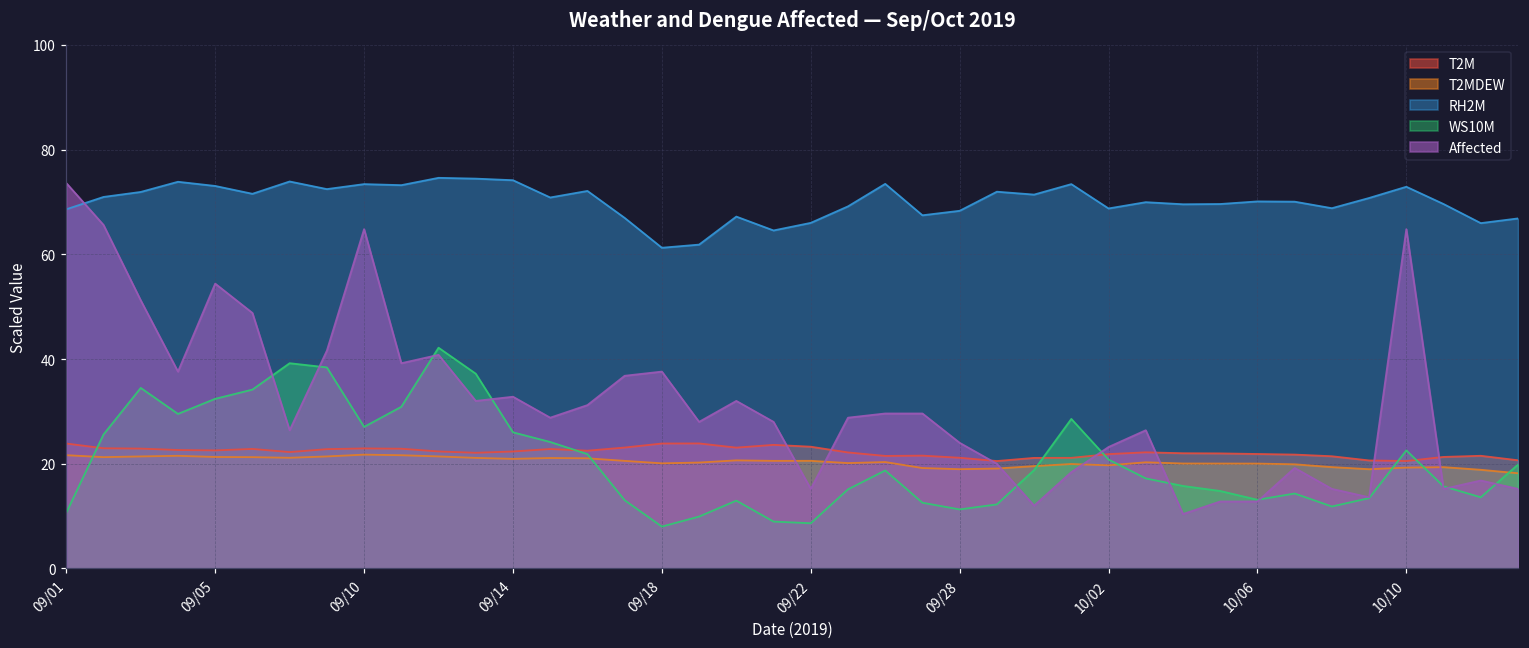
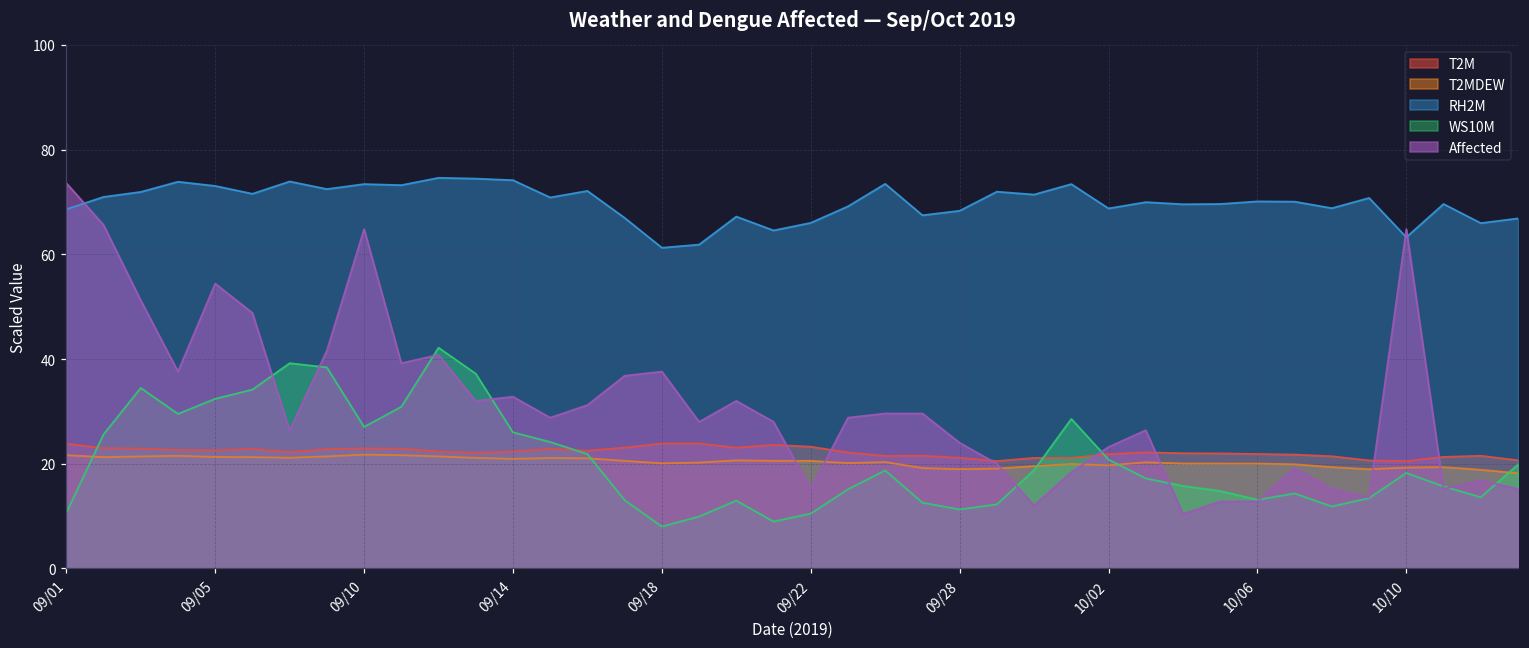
  {
    "RH2M": {
      "09/01": 69,
      "09/05": 73,
      "09/10": 73,
      "09/14": 74,
      "09/18": 61,
      "09/22": 66,
      "09/28": 68,
      "10/02": 69,
      "10/06": 70,
-     "10/10": 73
+     "10/10": 63
    },
    "WS10M": {
      "09/01": 11,
      "09/05": 32,
      "09/10": 27,
      "09/14": 26,
      "09/18": 8,
-     "09/22": 9,
+     "09/22": 10,
      "09/28": 11,
      "10/02": 21,
-     "10/10": 23
+     "10/10": 18
    },
    "Affected": {
      "09/01": 74,
      "09/05": 54,
      "09/10": 65,
      "09/14": 33,
      "09/18": 38,
      "09/22": 15,
      "09/28": 24,
      "10/02": 23,
      "10/10": 65
    }
  }
